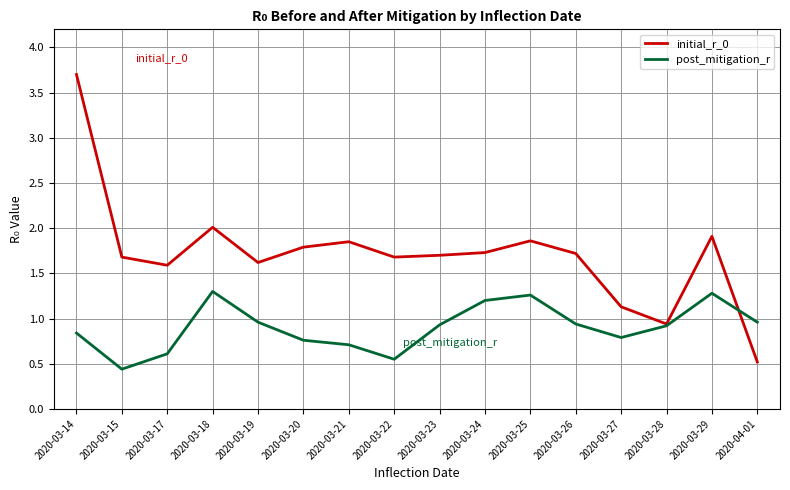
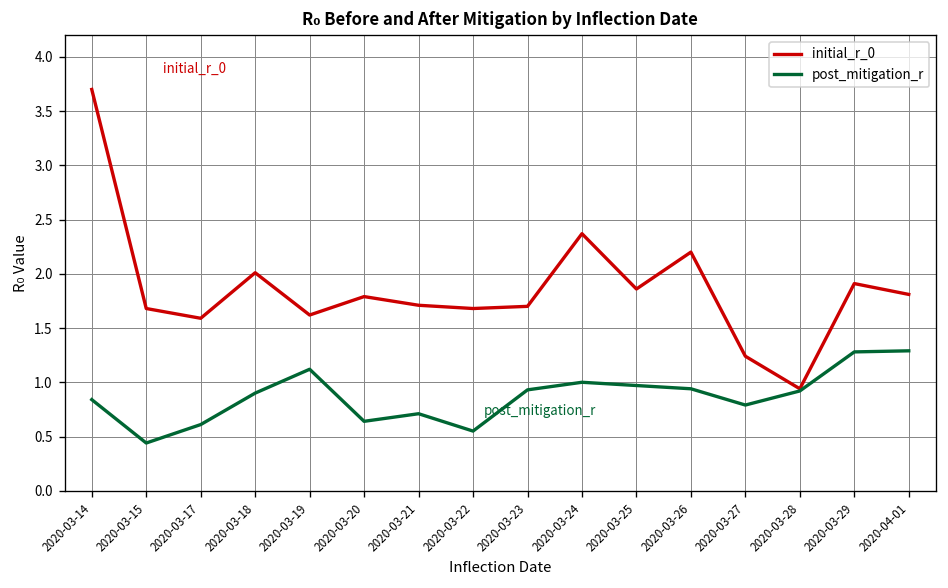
  {
    "initial_r_0": {
      "2020-03-14": 3.7,
      "2020-03-15": 1.7,
      "2020-03-17": 1.6,
      "2020-03-18": 2.0,
      "2020-03-19": 1.6,
      "2020-03-20": 1.8,
-     "2020-03-21": 1.9,
+     "2020-03-21": 1.7,
      "2020-03-22": 1.7,
      "2020-03-23": 1.7,
-     "2020-03-24": 1.7,
+     "2020-03-24": 2.4,
      "2020-03-25": 1.9,
-     "2020-03-26": 1.7,
-     "2020-03-27": 1.1,
+     "2020-03-26": 2.2,
+     "2020-03-27": 1.2,
      "2020-03-29": 1.9,
-     "2020-04-01": 0.5
+     "2020-04-01": 1.8
    },
    "post_mitigation_r": {
      "2020-03-14": 0.8,
      "2020-03-15": 0.4,
      "2020-03-17": 0.6,
-     "2020-03-18": 1.3,
-     "2020-03-19": 1.0,
-     "2020-03-20": 0.8,
+     "2020-03-18": 0.9,
+     "2020-03-19": 1.1,
+     "2020-03-20": 0.6,
      "2020-03-21": 0.7,
      "2020-03-22": 0.6,
      "2020-03-23": 0.9,
-     "2020-03-24": 1.2,
-     "2020-03-25": 1.3,
+     "2020-03-24": 1.0,
+     "2020-03-25": 1.0,
      "2020-03-26": 0.9,
      "2020-03-27": 0.8,
      "2020-03-29": 1.3,
-     "2020-04-01": 1.0
+     "2020-04-01": 1.3
    }
  }
